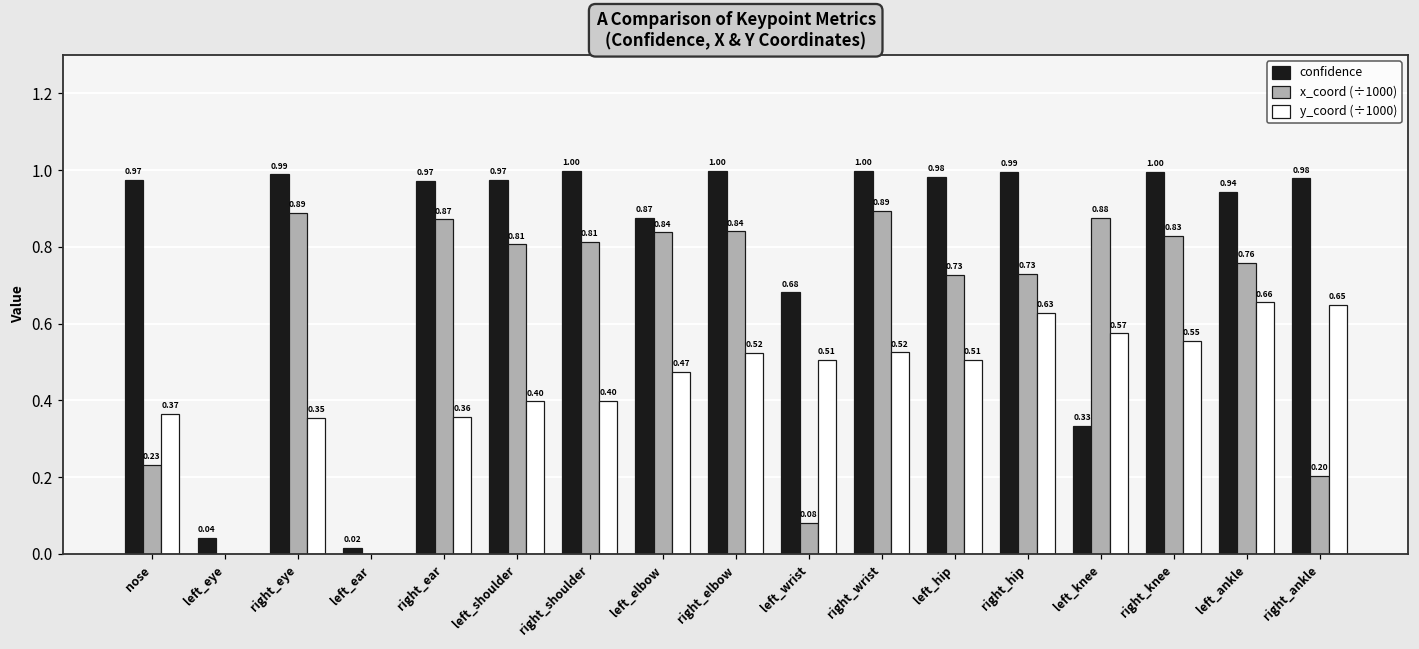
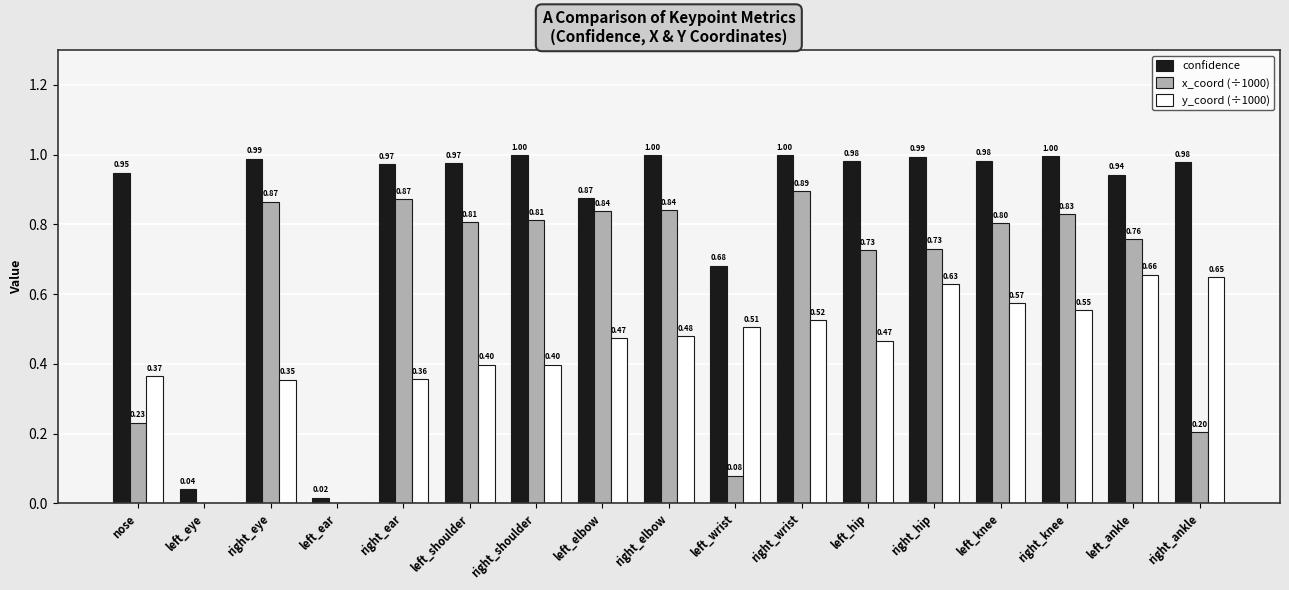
  {
    "confidence": {
-     "nose": 0.97,
+     "nose": 0.95,
      "left_eye": 0.04,
      "right_eye": 0.99,
      "left_ear": 0.02,
      "right_ear": 0.97,
      "left_shoulder": 0.97,
      "right_shoulder": 1.00,
      "left_elbow": 0.87,
      "right_elbow": 1.00,
      "left_wrist": 0.68,
      "right_wrist": 1.00,
      "left_hip": 0.98,
      "right_hip": 0.99,
-     "left_knee": 0.33,
+     "left_knee": 0.98,
      "right_knee": 1.00,
      "left_ankle": 0.94,
      "right_ankle": 0.98
    },
    "x_coord (÷1000)": {
      "nose": 0.23,
-     "right_eye": 0.89,
+     "right_eye": 0.87,
      "right_ear": 0.87,
      "left_shoulder": 0.81,
      "right_shoulder": 0.81,
      "left_elbow": 0.84,
      "right_elbow": 0.84,
      "left_wrist": 0.08,
      "right_wrist": 0.89,
      "left_hip": 0.73,
      "right_hip": 0.73,
-     "left_knee": 0.88,
+     "left_knee": 0.80,
      "right_knee": 0.83,
      "left_ankle": 0.76,
      "right_ankle": 0.20
    },
    "y_coord (÷1000)": {
      "nose": 0.37,
      "right_eye": 0.35,
      "right_ear": 0.36,
      "left_shoulder": 0.40,
      "right_shoulder": 0.40,
      "left_elbow": 0.47,
-     "right_elbow": 0.52,
+     "right_elbow": 0.48,
      "left_wrist": 0.51,
      "right_wrist": 0.52,
-     "left_hip": 0.51,
+     "left_hip": 0.47,
      "right_hip": 0.63,
      "left_knee": 0.57,
      "right_knee": 0.55,
      "left_ankle": 0.66,
      "right_ankle": 0.65
    }
  }
